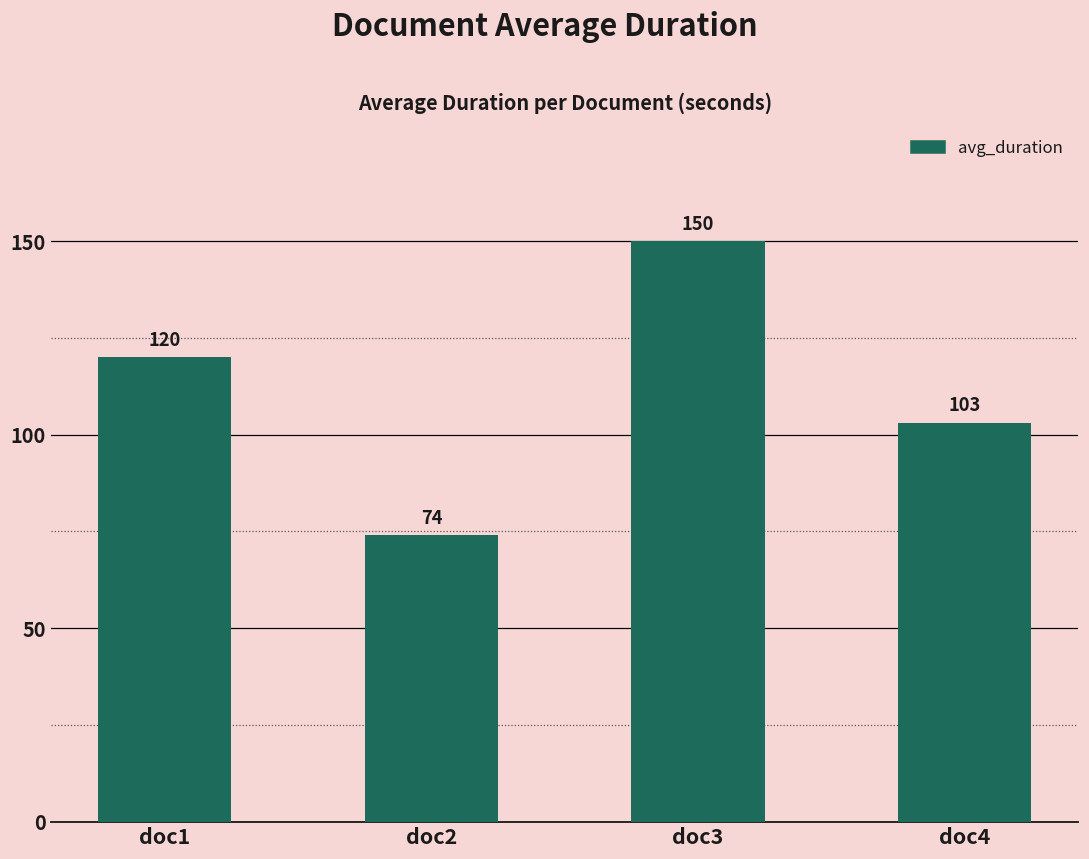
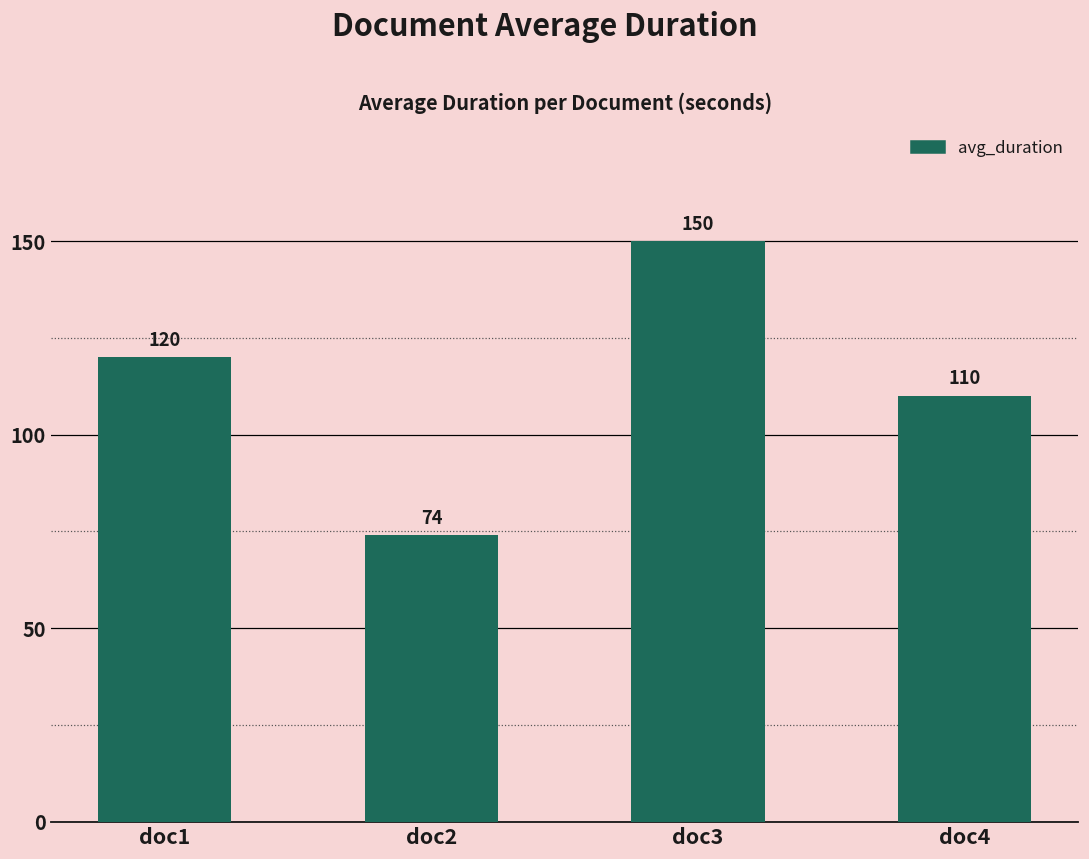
  {
    "doc1": 120,
    "doc2": 74,
    "doc3": 150,
-   "doc4": 103
+   "doc4": 110
  }
